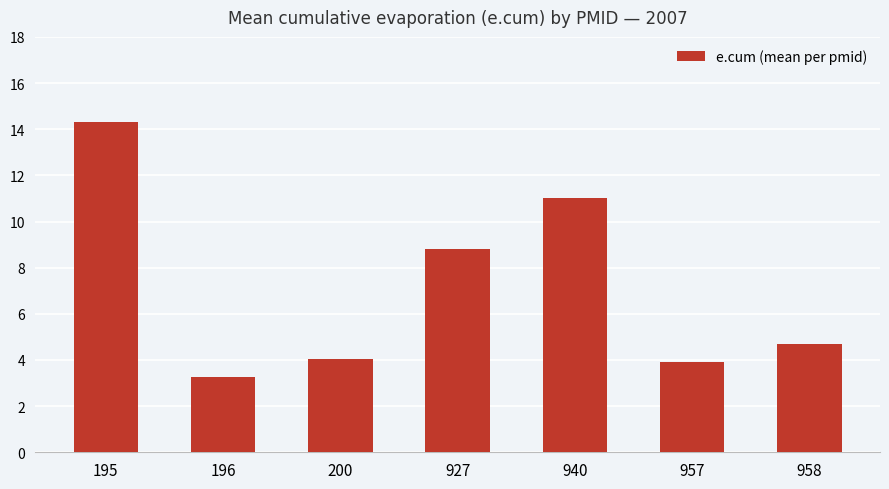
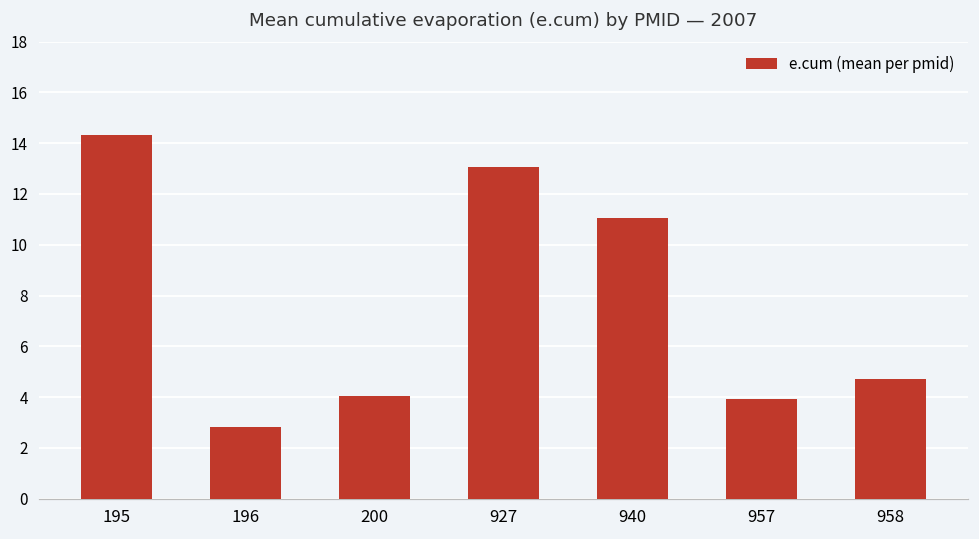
  {
    "195": 14.3,
-   "196": 3.3,
+   "196": 2.8,
    "200": 4.1,
-   "927": 8.8,
+   "927": 13.1,
    "940": 11.0,
    "957": 3.9,
    "958": 4.7
  }
